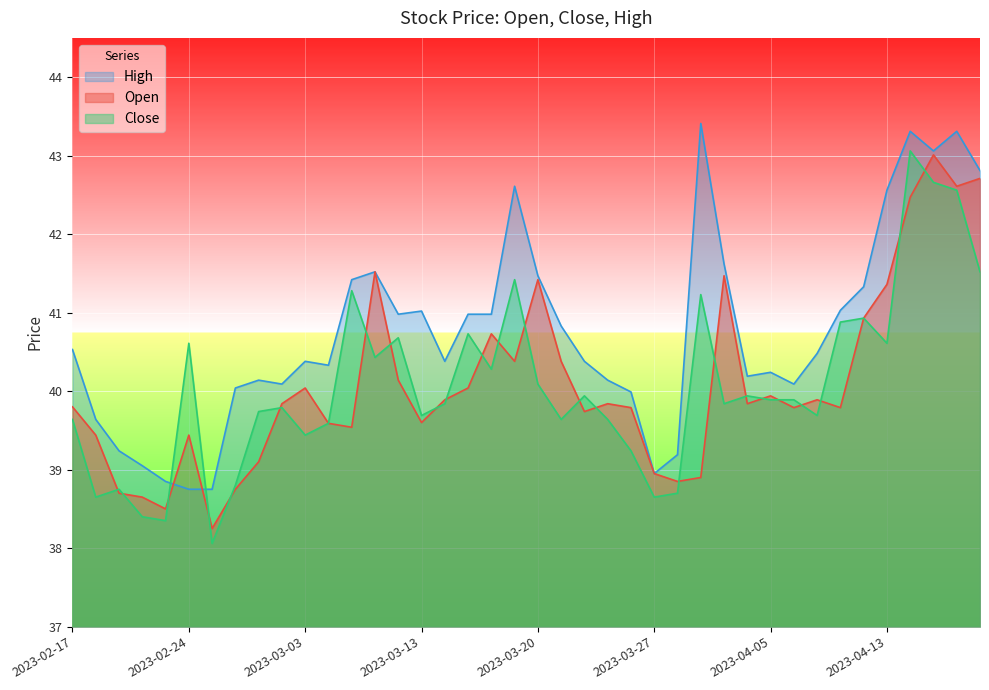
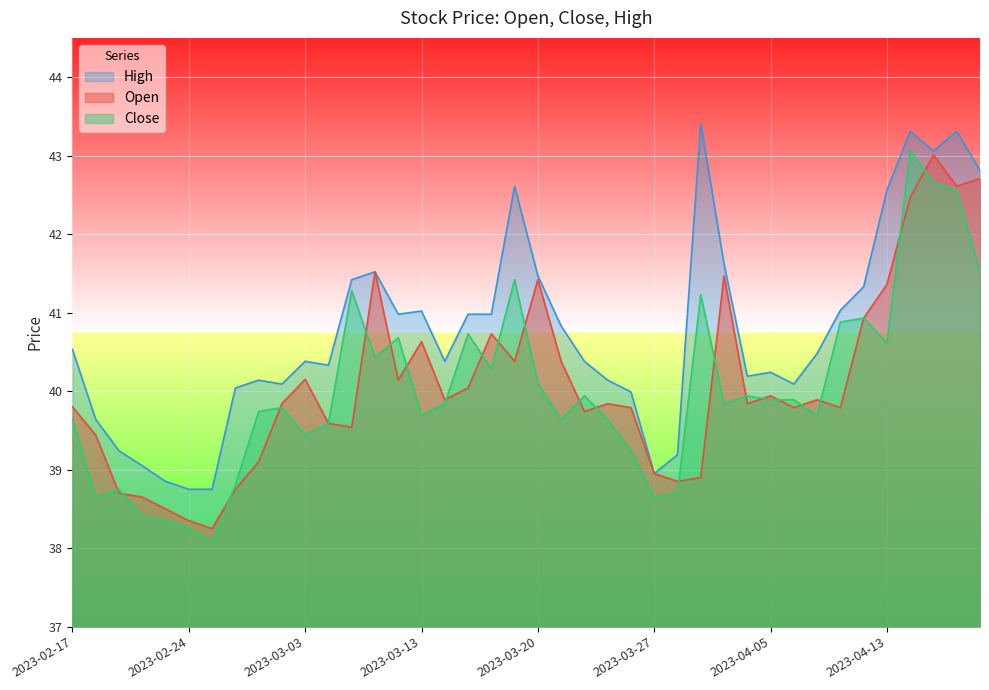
  {
    "High": {
      "2023-02-17": 40.5,
      "2023-02-24": 38.8,
      "2023-03-03": 40.4,
      "2023-03-13": 41.0,
      "2023-03-20": 41.5,
      "2023-04-05": 40.2,
      "2023-04-13": 42.6
    },
    "Open": {
      "2023-02-17": 39.8,
-     "2023-02-24": 39.4,
-     "2023-03-03": 40.0,
-     "2023-03-13": 39.6,
+     "2023-02-24": 38.4,
+     "2023-03-03": 40.2,
+     "2023-03-13": 40.6,
      "2023-03-20": 41.4,
      "2023-04-05": 39.9,
      "2023-04-13": 41.4
    },
    "Close": {
      "2023-02-17": 39.6,
-     "2023-02-24": 40.6,
+     "2023-02-24": 38.3,
      "2023-03-03": 39.4,
      "2023-03-13": 39.7,
      "2023-03-20": 40.1,
      "2023-03-27": 38.7,
      "2023-04-05": 39.9,
      "2023-04-13": 40.6
    }
  }
